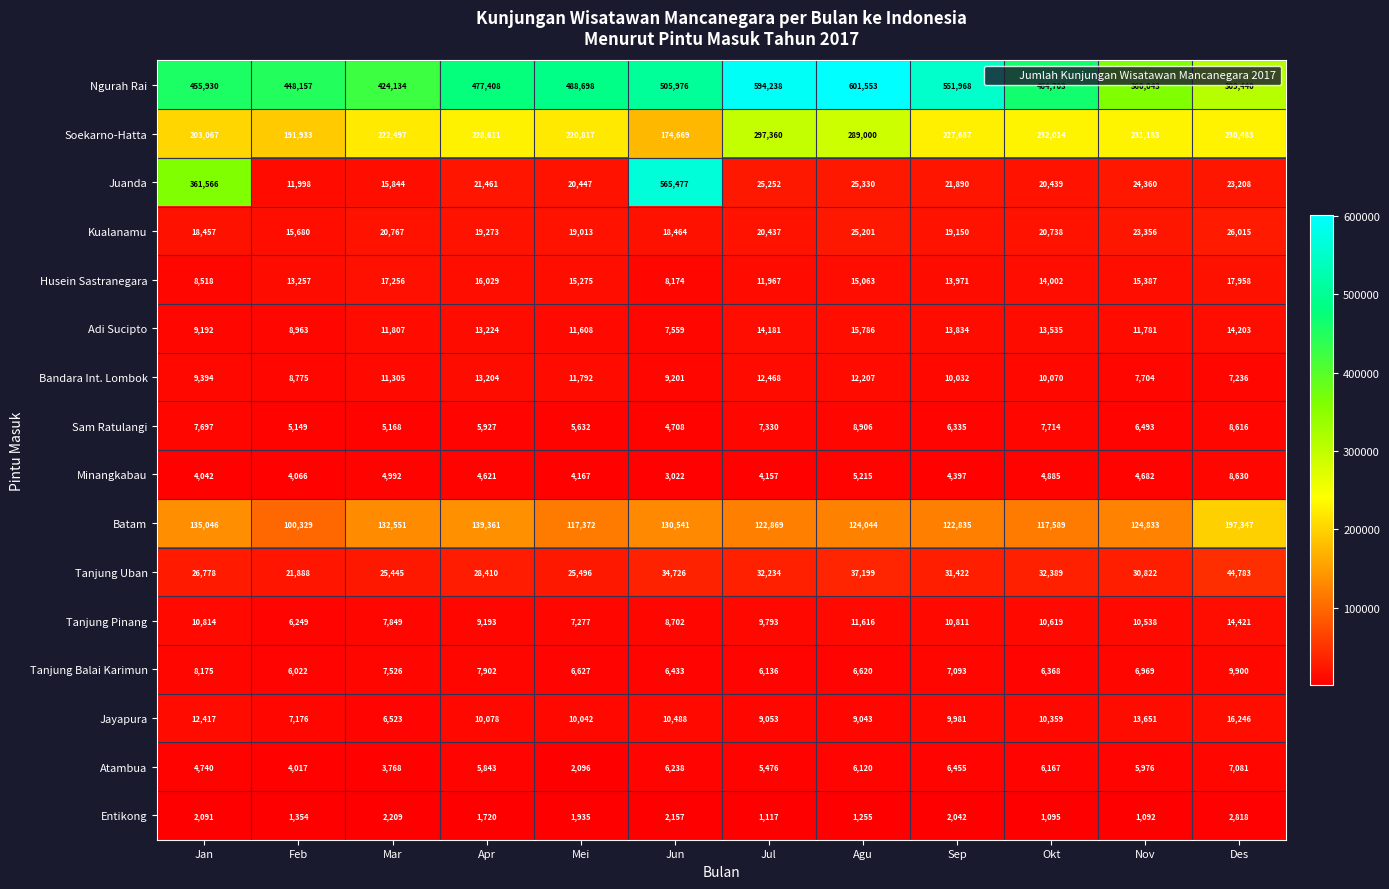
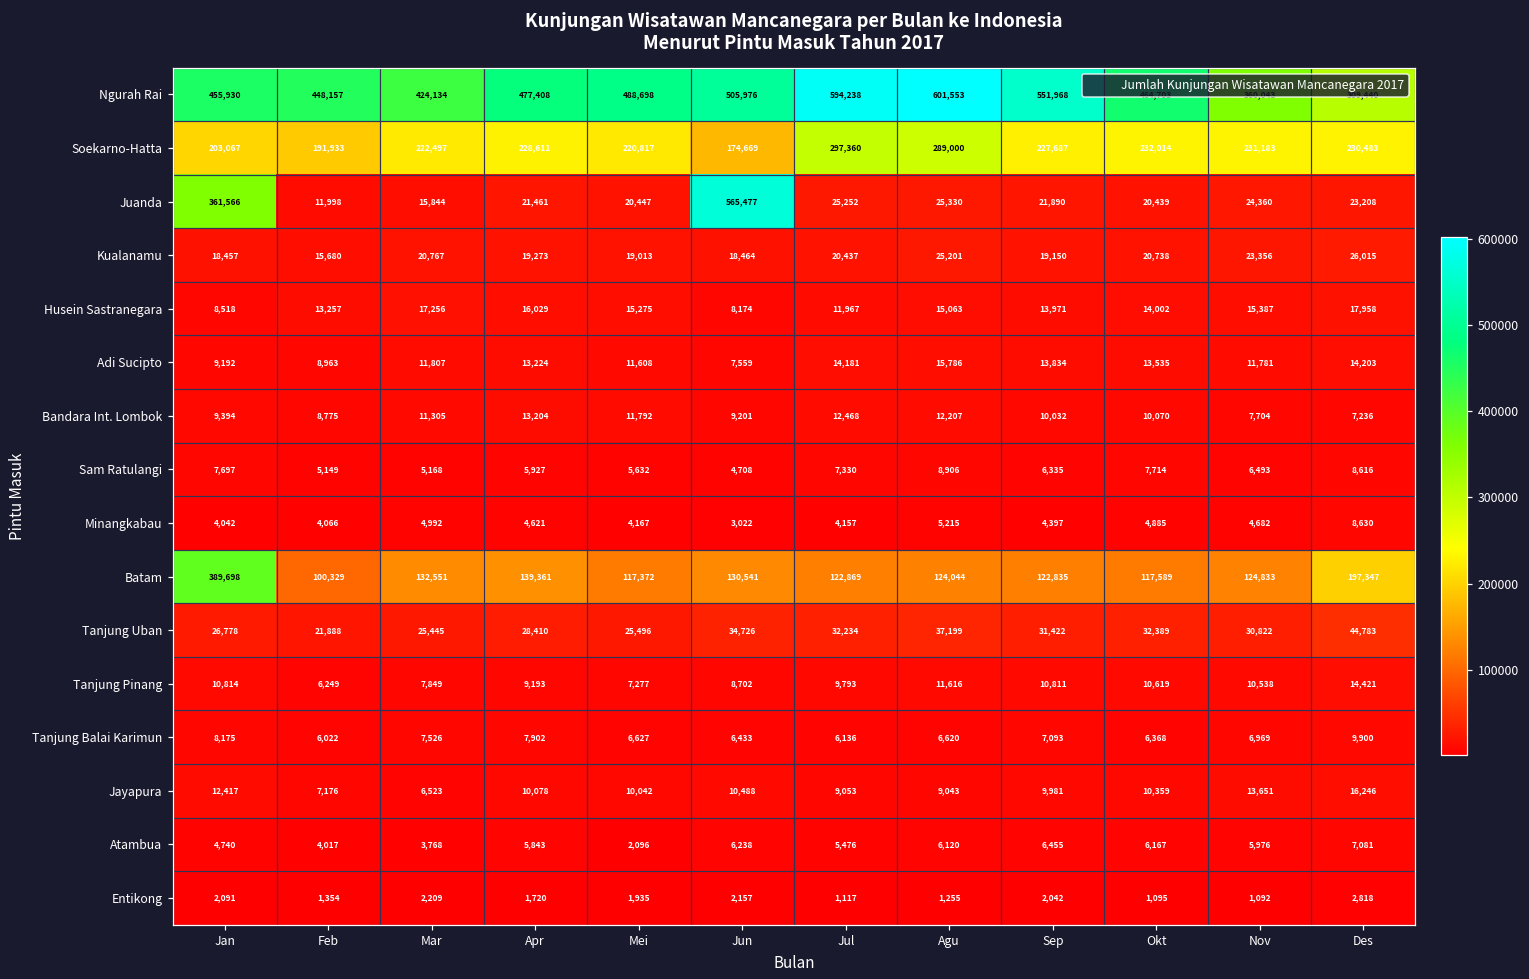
  {
    "Ngurah Rai": {
      "Jan": "455,930",
      "Feb": "448,157",
      "Mar": "424,134",
      "Apr": "477,408",
      "Mei": "488,698",
      "Jun": "505,976",
      "Jul": "594,238",
      "Agu": "601,553",
      "Sep": "551,968"
    },
    "Soekarno-Hatta": {
      "Jan": "203,067",
      "Feb": "191,933",
      "Mar": "222,497",
      "Apr": "228,611",
      "Mei": "220,817",
      "Jun": "174,669",
      "Jul": "297,360",
      "Agu": "289,000",
      "Sep": "227,687",
      "Okt": "232,014",
      "Nov": "231,183",
      "Des": "230,483"
    },
    "Juanda": {
      "Jan": "361,566",
      "Feb": "11,998",
      "Mar": "15,844",
      "Apr": "21,461",
      "Mei": "20,447",
      "Jun": "565,477",
      "Jul": "25,252",
      "Agu": "25,330",
      "Sep": "21,890",
      "Okt": "20,439",
      "Nov": "24,360",
      "Des": "23,208"
    },
    "Kualanamu": {
      "Jan": "18,457",
      "Feb": "15,680",
      "Mar": "20,767",
      "Apr": "19,273",
      "Mei": "19,013",
      "Jun": "18,464",
      "Jul": "20,437",
      "Agu": "25,201",
      "Sep": "19,150",
      "Okt": "20,738",
      "Nov": "23,356",
      "Des": "26,015"
    },
    "Husein Sastranegara": {
      "Jan": "8,518",
      "Feb": "13,257",
      "Mar": "17,256",
      "Apr": "16,029",
      "Mei": "15,275",
      "Jun": "8,174",
      "Jul": "11,967",
      "Agu": "15,063",
      "Sep": "13,971",
      "Okt": "14,002",
      "Nov": "15,387",
      "Des": "17,958"
    },
    "Adi Sucipto": {
      "Jan": "9,192",
      "Feb": "8,963",
      "Mar": "11,807",
      "Apr": "13,224",
      "Mei": "11,608",
      "Jun": "7,559",
      "Jul": "14,181",
      "Agu": "15,786",
      "Sep": "13,834",
      "Okt": "13,535",
      "Nov": "11,781",
      "Des": "14,203"
    },
    "Bandara Int. Lombok": {
      "Jan": "9,394",
      "Feb": "8,775",
      "Mar": "11,305",
      "Apr": "13,204",
      "Mei": "11,792",
      "Jun": "9,201",
      "Jul": "12,468",
      "Agu": "12,207",
      "Sep": "10,032",
      "Okt": "10,070",
      "Nov": "7,704",
      "Des": "7,236"
    },
    "Sam Ratulangi": {
      "Jan": "7,697",
      "Feb": "5,149",
      "Mar": "5,168",
      "Apr": "5,927",
      "Mei": "5,632",
      "Jun": "4,708",
      "Jul": "7,330",
      "Agu": "8,906",
      "Sep": "6,335",
      "Okt": "7,714",
      "Nov": "6,493",
      "Des": "8,616"
    },
    "Minangkabau": {
      "Jan": "4,042",
      "Feb": "4,066",
      "Mar": "4,992",
      "Apr": "4,621",
      "Mei": "4,167",
      "Jun": "3,022",
      "Jul": "4,157",
      "Agu": "5,215",
      "Sep": "4,397",
      "Okt": "4,885",
      "Nov": "4,682",
      "Des": "8,630"
    },
    "Batam": {
-     "Jan": "135,046",
+     "Jan": "389,698",
      "Feb": "100,329",
      "Mar": "132,551",
      "Apr": "139,361",
      "Mei": "117,372",
      "Jun": "130,541",
      "Jul": "122,869",
      "Agu": "124,044",
      "Sep": "122,835",
      "Okt": "117,589",
      "Nov": "124,833",
      "Des": "197,347"
    },
    "Tanjung Uban": {
      "Jan": "26,778",
      "Feb": "21,888",
      "Mar": "25,445",
      "Apr": "28,410",
      "Mei": "25,496",
      "Jun": "34,726",
      "Jul": "32,234",
      "Agu": "37,199",
      "Sep": "31,422",
      "Okt": "32,389",
      "Nov": "30,822",
      "Des": "44,783"
    },
    "Tanjung Pinang": {
      "Jan": "10,814",
      "Feb": "6,249",
      "Mar": "7,849",
      "Apr": "9,193",
      "Mei": "7,277",
      "Jun": "8,702",
      "Jul": "9,793",
      "Agu": "11,616",
      "Sep": "10,811",
      "Okt": "10,619",
      "Nov": "10,538",
      "Des": "14,421"
    },
    "Tanjung Balai Karimun": {
      "Jan": "8,175",
      "Feb": "6,022",
      "Mar": "7,526",
      "Apr": "7,902",
      "Mei": "6,627",
      "Jun": "6,433",
      "Jul": "6,136",
      "Agu": "6,620",
      "Sep": "7,093",
      "Okt": "6,368",
      "Nov": "6,969",
      "Des": "9,900"
    },
    "Jayapura": {
      "Jan": "12,417",
      "Feb": "7,176",
      "Mar": "6,523",
      "Apr": "10,078",
      "Mei": "10,042",
      "Jun": "10,488",
      "Jul": "9,053",
      "Agu": "9,043",
      "Sep": "9,981",
      "Okt": "10,359",
      "Nov": "13,651",
      "Des": "16,246"
    },
    "Atambua": {
      "Jan": "4,740",
      "Feb": "4,017",
      "Mar": "3,768",
      "Apr": "5,843",
      "Mei": "2,096",
      "Jun": "6,238",
      "Jul": "5,476",
      "Agu": "6,120",
      "Sep": "6,455",
      "Okt": "6,167",
      "Nov": "5,976",
      "Des": "7,081"
    },
    "Entikong": {
      "Jan": "2,091",
      "Feb": "1,354",
      "Mar": "2,209",
      "Apr": "1,720",
      "Mei": "1,935",
      "Jun": "2,157",
      "Jul": "1,117",
      "Agu": "1,255",
      "Sep": "2,042",
      "Okt": "1,095",
      "Nov": "1,092",
      "Des": "2,818"
    }
  }
